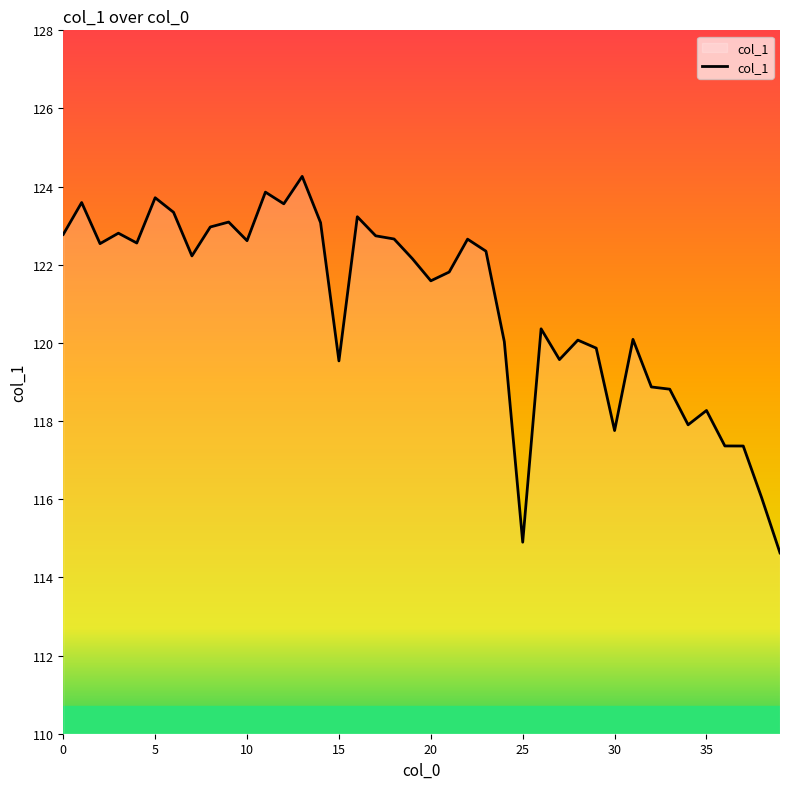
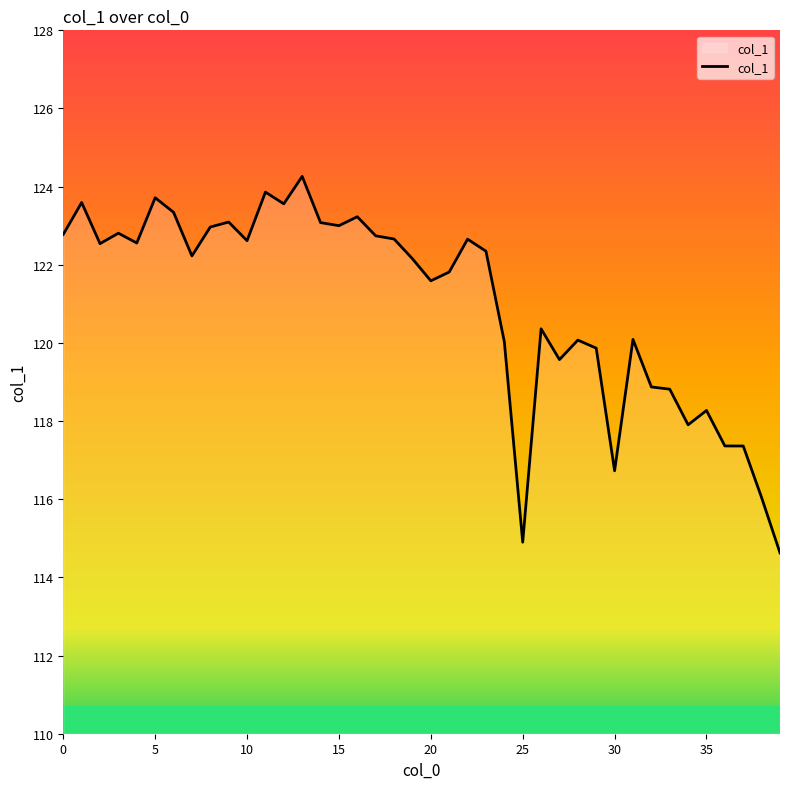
  {
    "0": 122.8,
    "5": 123.7,
    "10": 122.6,
-   "15": 119.5,
+   "15": 123.0,
    "20": 121.6,
    "25": 114.9,
-   "30": 117.8,
+   "30": 116.7,
    "35": 118.3
  }
